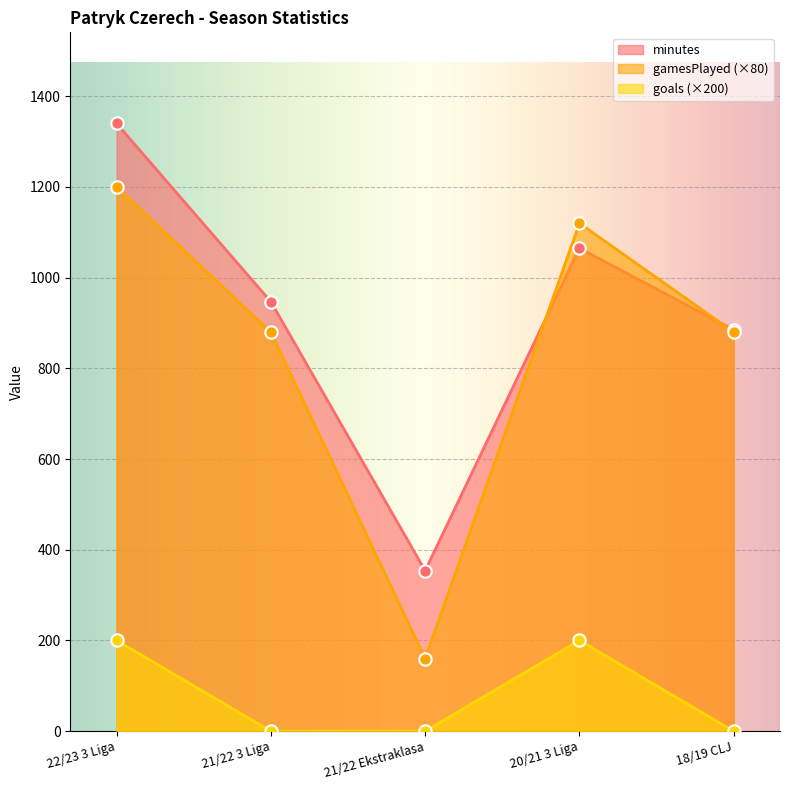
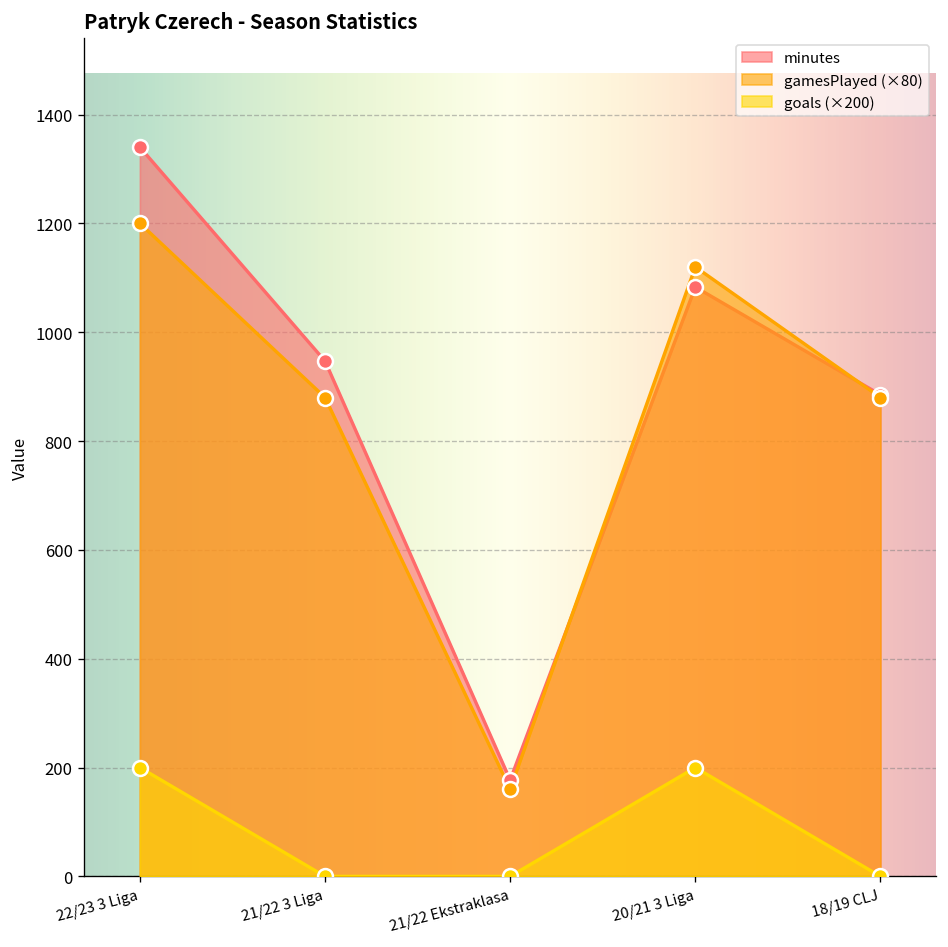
  {
    "minutes": {
      "22/23 3 Liga": 1340,
      "21/22 3 Liga": 950,
-     "21/22 Ekstraklasa": 350,
-     "20/21 3 Liga": 1070
+     "21/22 Ekstraklasa": 180,
+     "20/21 3 Liga": 1080
    }
  }
